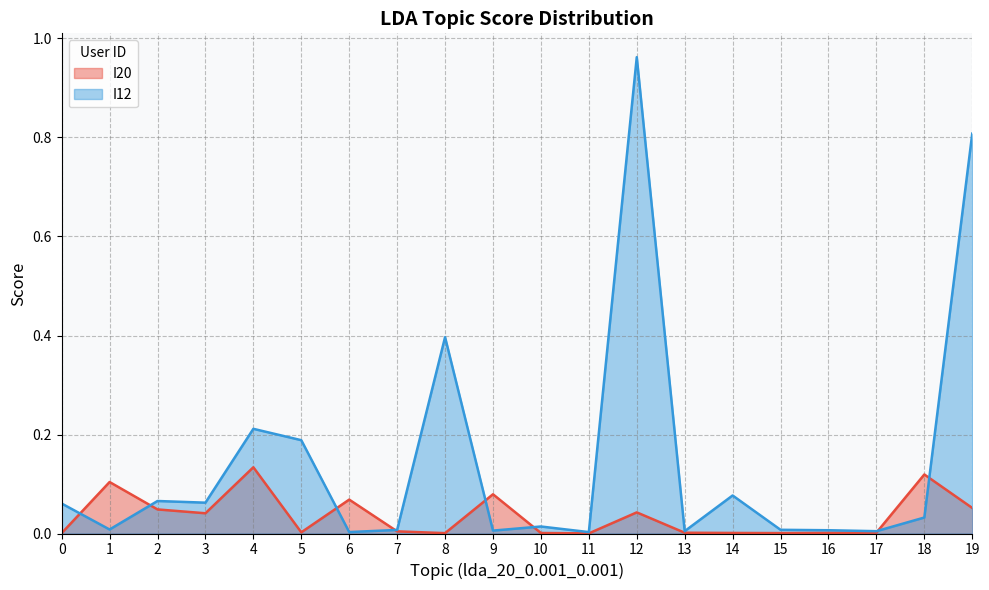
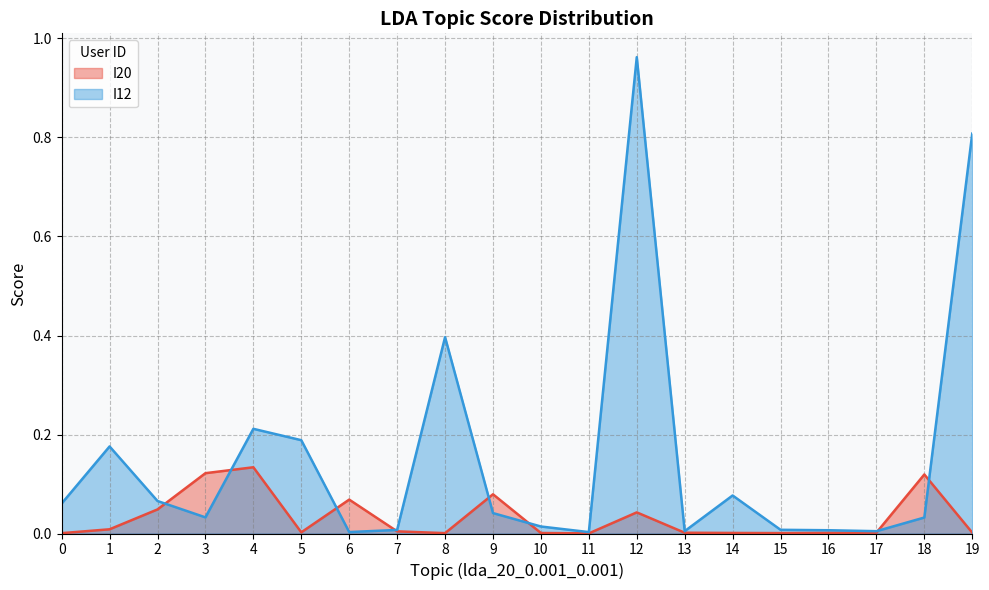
  {
    "I20": {
      "0": 0.00,
-     "1": 0.10,
+     "1": 0.01,
      "2": 0.05,
-     "3": 0.04,
+     "3": 0.12,
      "4": 0.13,
      "5": 0.00,
      "6": 0.07,
      "8": 0.00,
      "9": 0.08,
      "10": 0.00,
      "12": 0.04,
      "14": 0.00,
      "15": 0.00,
      "16": 0.00,
      "18": 0.12,
-     "19": 0.05
+     "19": 0.00
    },
    "I12": {
      "0": 0.06,
-     "1": 0.01,
+     "1": 0.18,
      "2": 0.07,
-     "3": 0.06,
+     "3": 0.03,
      "4": 0.21,
      "5": 0.19,
      "6": 0.00,
      "8": 0.40,
-     "9": 0.01,
+     "9": 0.04,
      "10": 0.01,
      "12": 0.96,
      "14": 0.08,
      "15": 0.01,
      "16": 0.01,
      "18": 0.03,
      "19": 0.81
    }
  }
